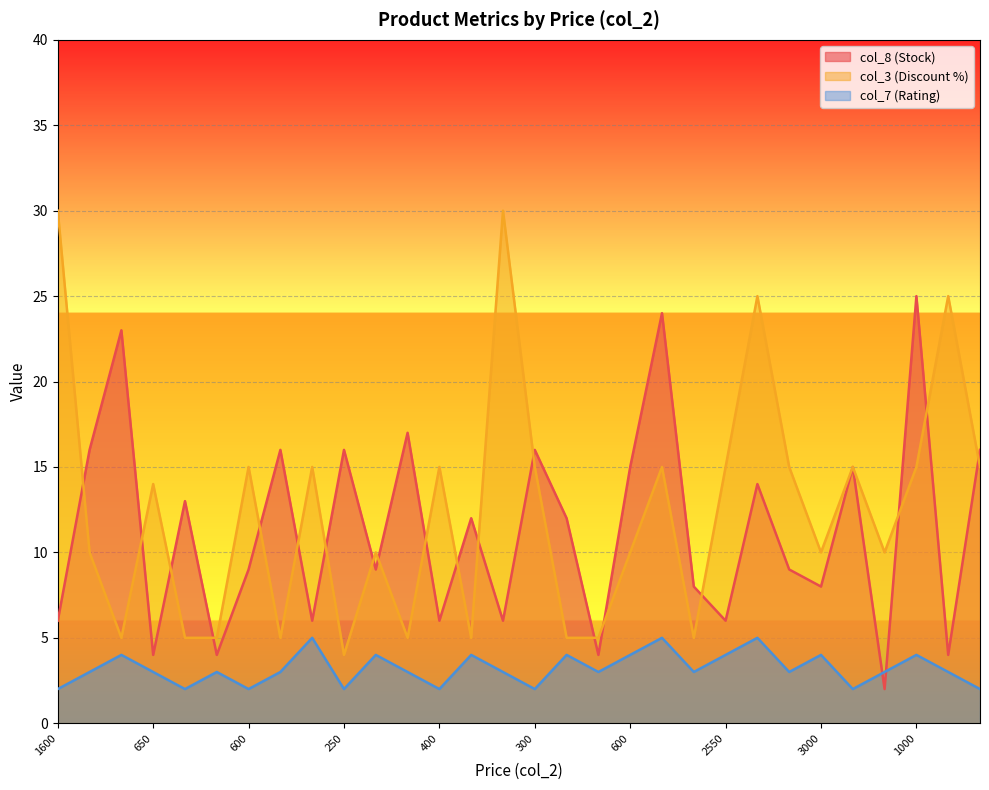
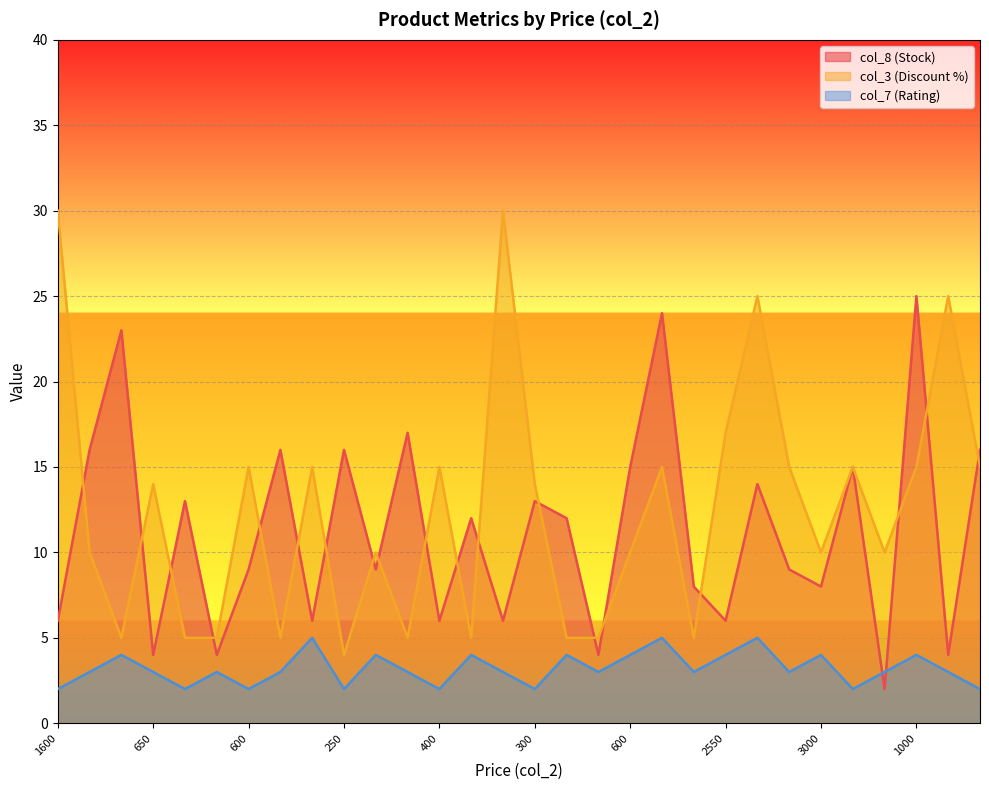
  {
    "col_8 (Stock)": {
      "1600": 6,
      "650": 4,
      "250": 16,
      "400": 6,
-     "300": 16,
+     "300": 13,
      "2550": 6,
      "3000": 8,
      "1000": 25
    },
    "col_3 (Discount %)": {
      "1600": 30,
      "650": 14,
      "250": 4,
      "400": 15,
-     "300": 15,
-     "2550": 15,
+     "300": 14,
+     "2550": 17,
      "3000": 10,
      "1000": 15
    },
    "col_7 (Rating)": {
      "1600": 2,
      "650": 3,
      "250": 2,
      "400": 2,
      "300": 2,
      "2550": 4,
      "3000": 4,
      "1000": 4
    }
  }
